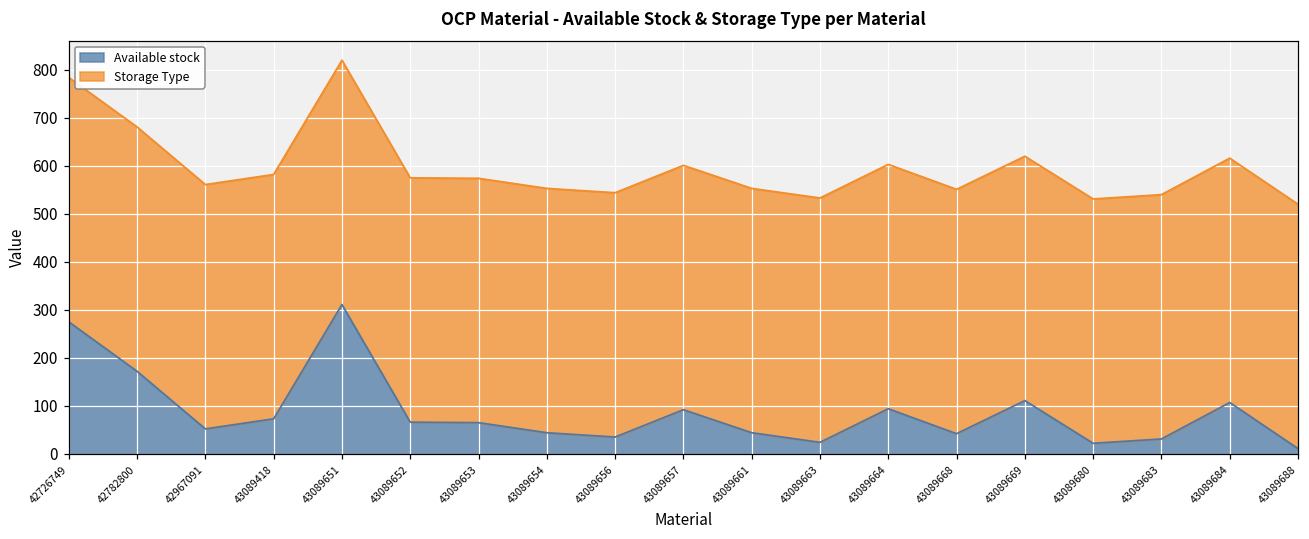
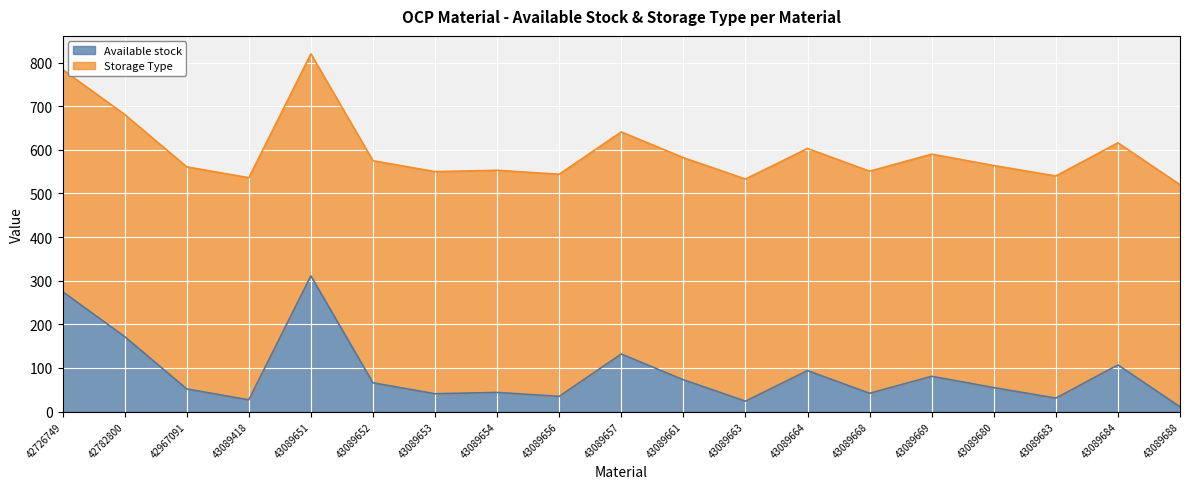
  {
    "Available stock": {
      "42726749": 280,
      "42782800": 170,
      "42967091": 50,
-     "43089418": 70,
+     "43089418": 30,
      "43089651": 310,
      "43089652": 70,
-     "43089653": 70,
+     "43089653": 40,
      "43089654": 40,
      "43089656": 40,
-     "43089657": 90,
-     "43089661": 40,
+     "43089657": 130,
+     "43089661": 70,
      "43089663": 20,
      "43089664": 90,
      "43089668": 40,
-     "43089669": 110,
-     "43089680": 20,
+     "43089669": 80,
+     "43089680": 60,
      "43089683": 30,
      "43089684": 110,
      "43089688": 10
    },
    "Storage Type": {
      "42726749": 510,
      "42782800": 510,
      "42967091": 510,
      "43089418": 510,
      "43089651": 510,
      "43089652": 510,
      "43089653": 510,
      "43089654": 510,
      "43089656": 510,
      "43089657": 510,
      "43089661": 510,
      "43089663": 510,
      "43089664": 510,
      "43089668": 510,
      "43089669": 510,
      "43089680": 510,
      "43089683": 510,
      "43089684": 510,
      "43089688": 510
    }
  }
